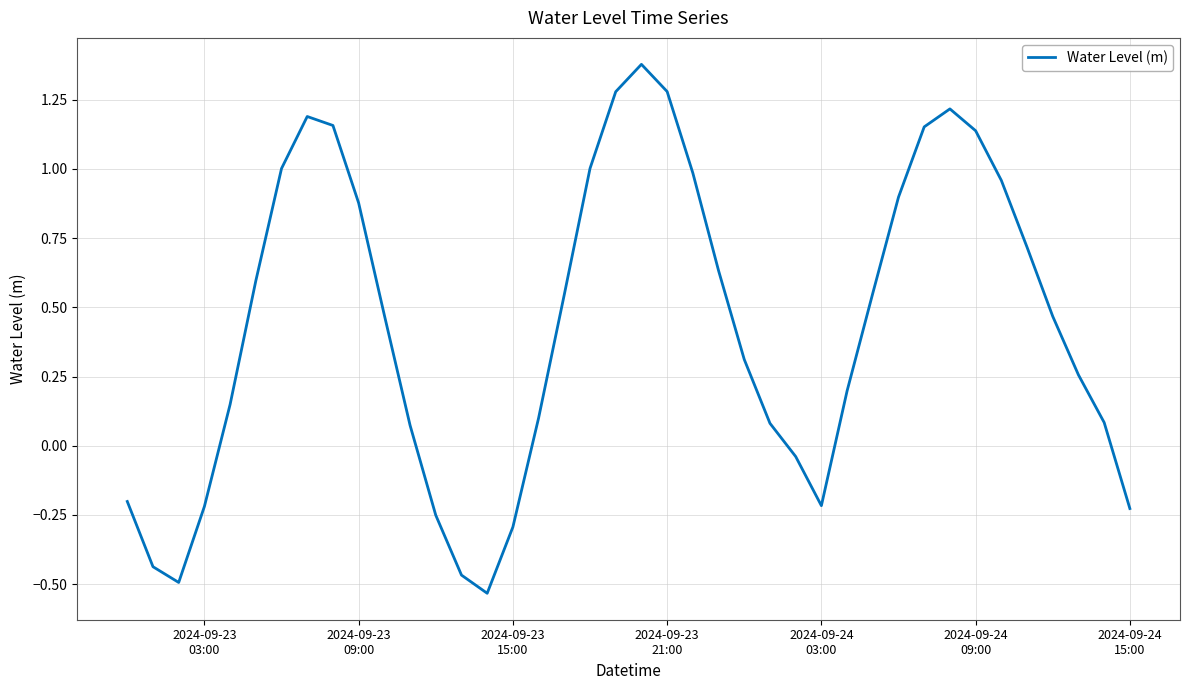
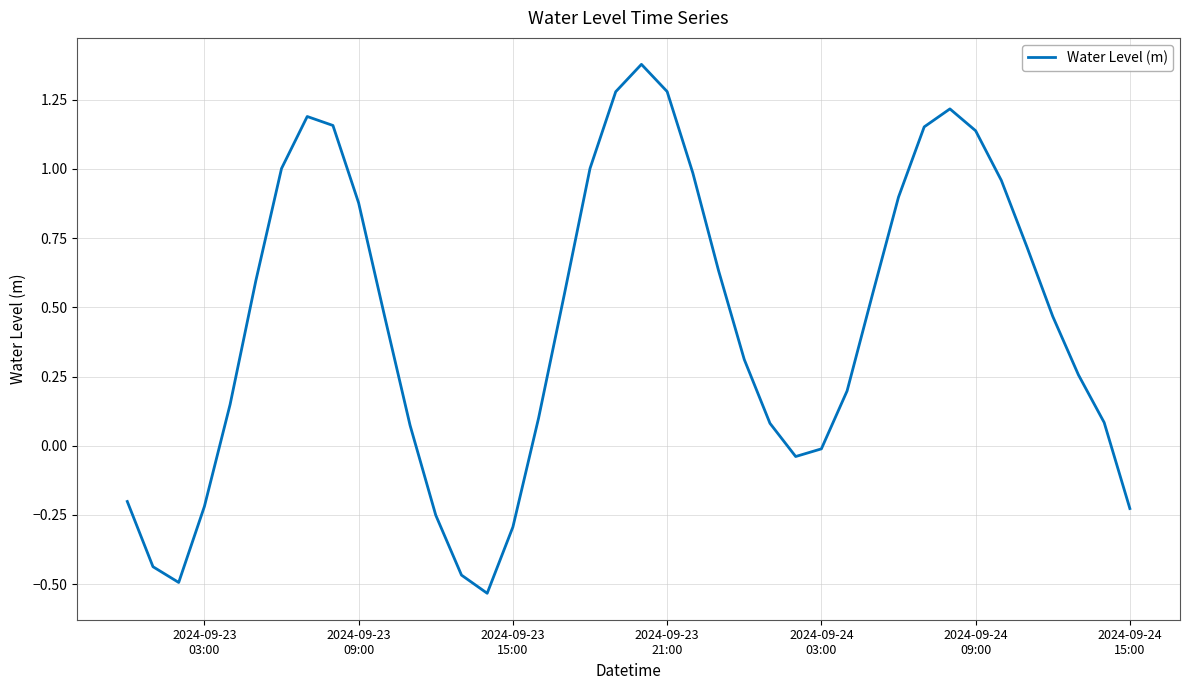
  {
    "2024-09-23 03:00": -0.22,
    "2024-09-23 09:00": 0.88,
    "2024-09-23 15:00": -0.29,
    "2024-09-23 21:00": 1.28,
-   "2024-09-24 03:00": -0.22,
+   "2024-09-24 03:00": -0.01,
    "2024-09-24 09:00": 1.14,
    "2024-09-24 15:00": -0.23
  }
